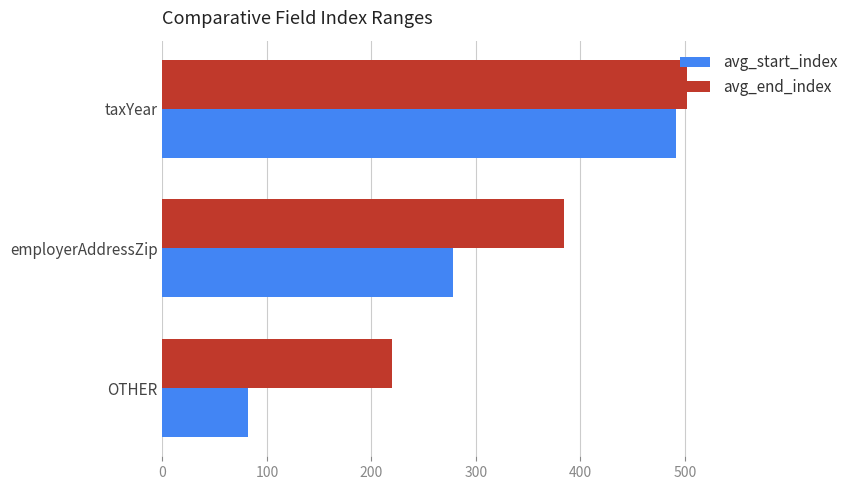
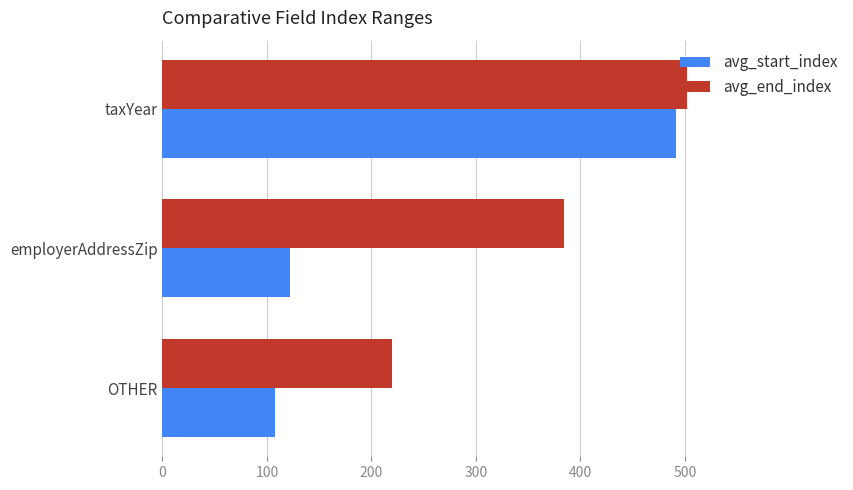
  {
    "avg_start_index": {
      "taxYear": 491,
-     "employerAddressZip": 278,
-     "OTHER": 82
+     "employerAddressZip": 122,
+     "OTHER": 108
    },
    "avg_end_index": {
      "taxYear": 502,
      "employerAddressZip": 384,
      "OTHER": 220
    }
  }
